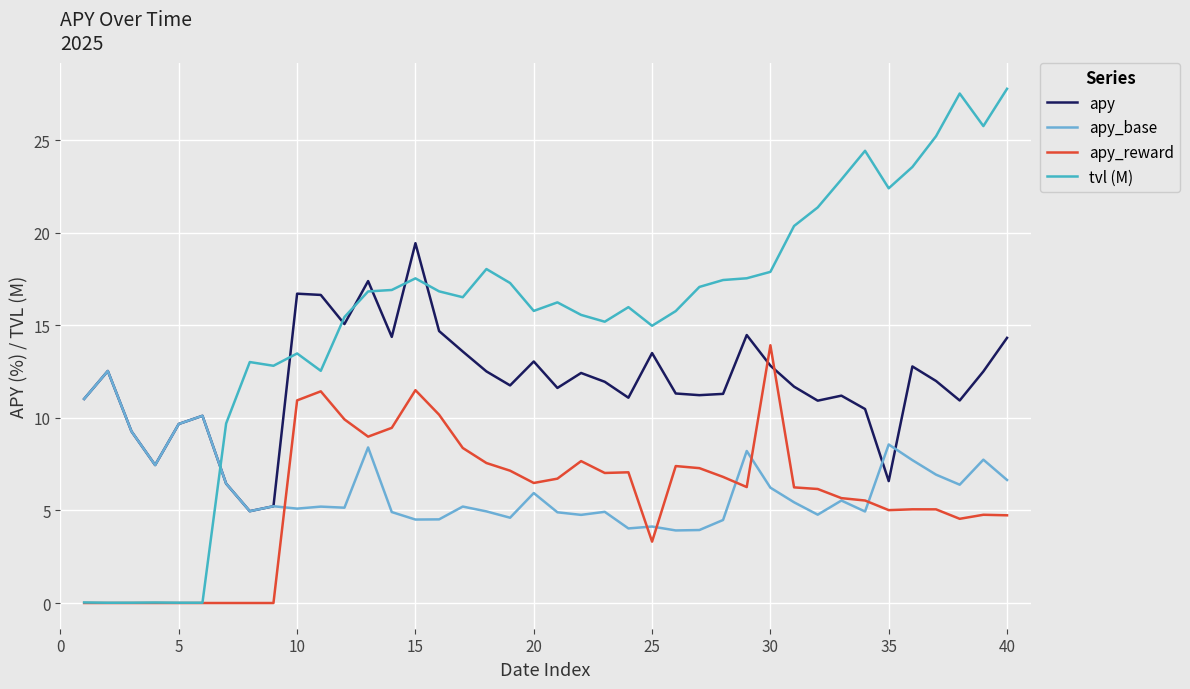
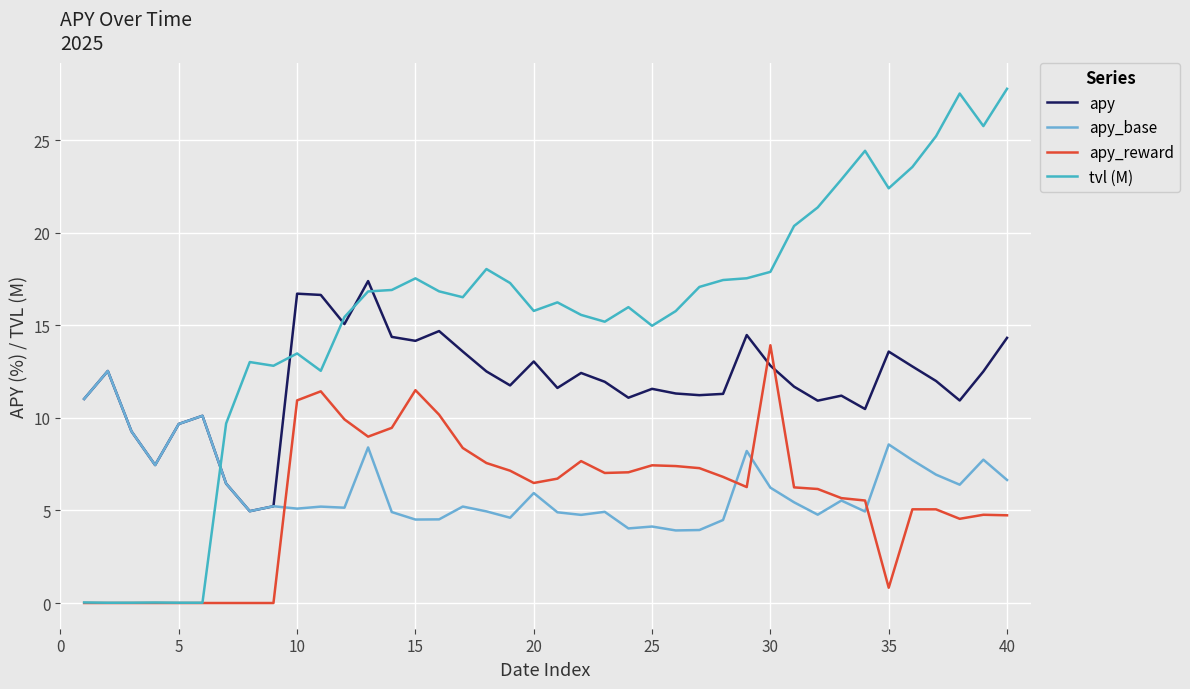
  {
    "apy": {
      "10": 16.7,
-     "15": 19.4,
+     "15": 14.2,
      "20": 13.1,
-     "25": 13.5,
+     "25": 11.6,
      "30": 12.8,
-     "35": 6.6,
+     "35": 13.6,
      "40": 14.3
    },
    "apy_reward": {
      "10": 10.9,
      "15": 11.5,
      "20": 6.5,
-     "25": 3.3,
+     "25": 7.4,
      "30": 13.9,
-     "35": 5.0,
+     "35": 0.8,
      "40": 4.7
    }
  }
